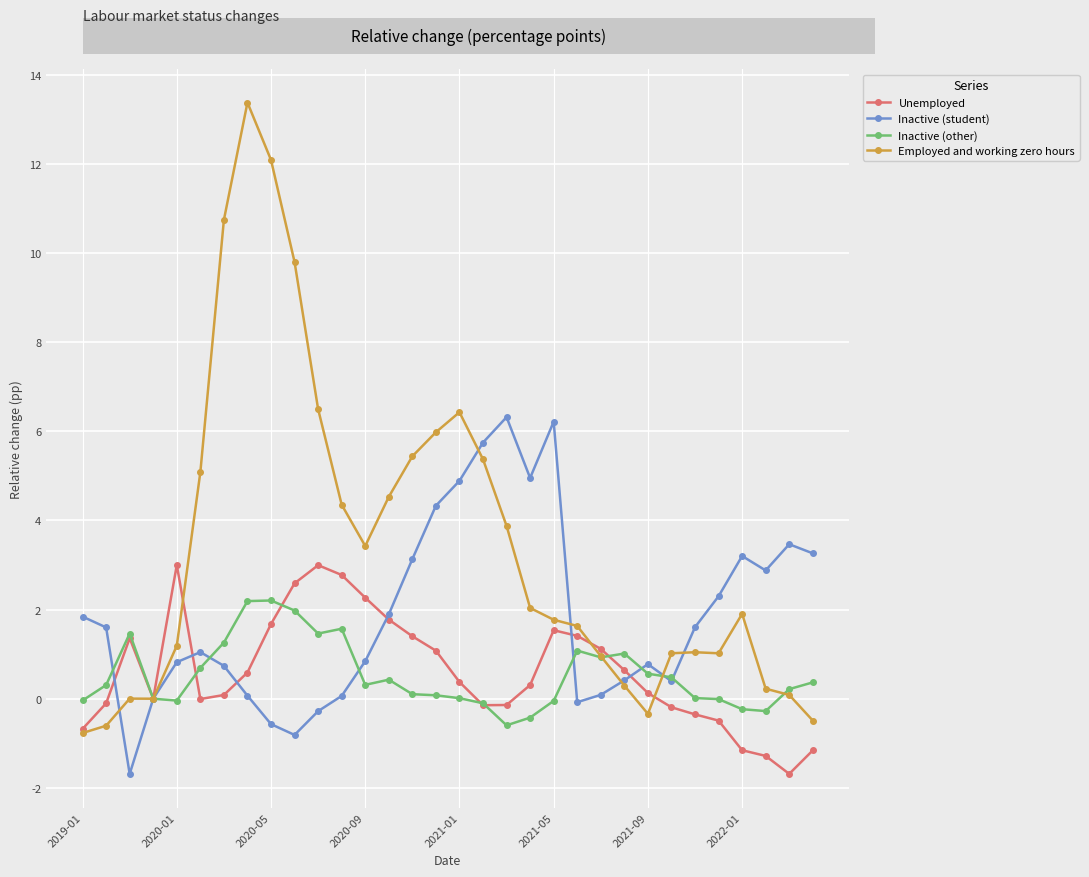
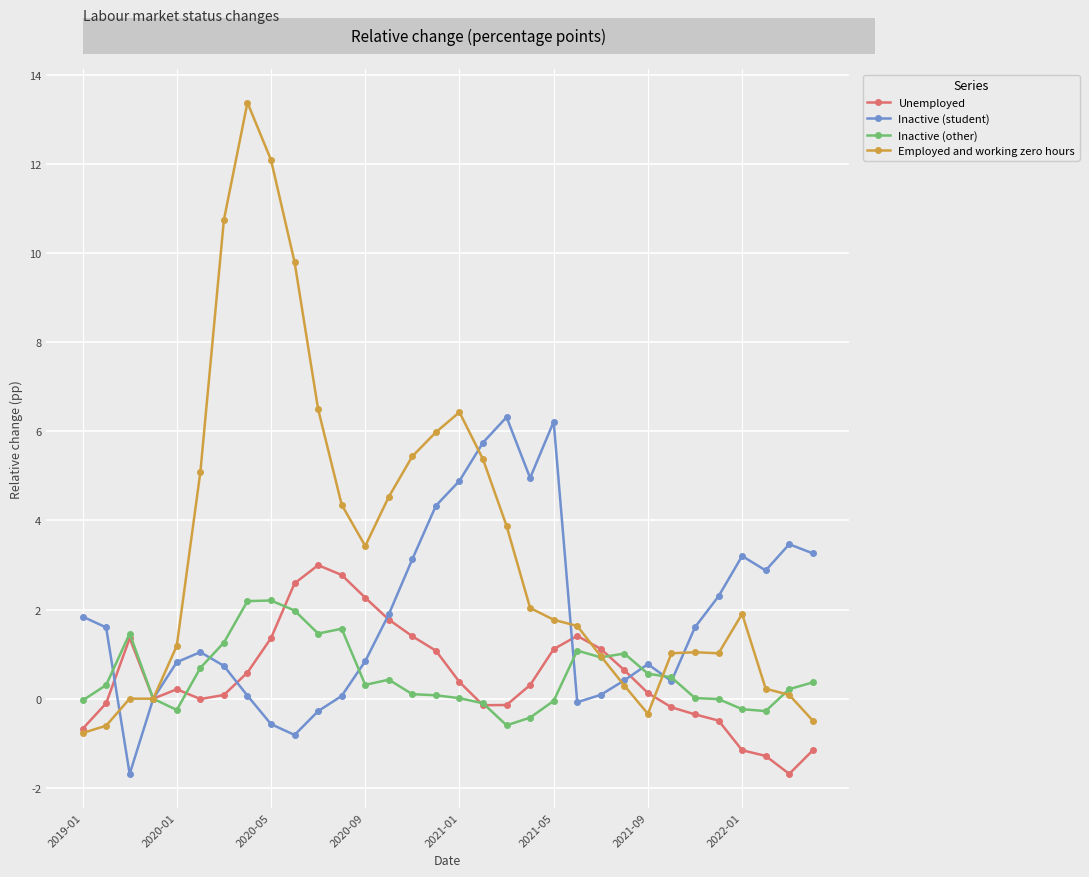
  {
    "Unemployed": {
      "2019-01": -0.7,
-     "2020-01": 3.0,
-     "2020-05": 1.7,
+     "2020-01": 0.2,
+     "2020-05": 1.4,
      "2020-09": 2.3,
      "2021-01": 0.4,
-     "2021-05": 1.5,
+     "2021-05": 1.1,
      "2021-09": 0.1,
      "2022-01": -1.2
    },
    "Inactive (student)": {
      "2019-01": 1.8,
      "2020-01": 0.8,
      "2020-05": -0.6,
      "2020-09": 0.8,
      "2021-01": 4.9,
      "2021-05": 6.2,
      "2021-09": 0.8,
      "2022-01": 3.2
    },
    "Inactive (other)": {
      "2019-01": 0.0,
-     "2020-01": 0.0,
+     "2020-01": -0.3,
      "2020-05": 2.2,
      "2020-09": 0.3,
      "2021-01": 0.0,
      "2021-05": 0.0,
      "2021-09": 0.6,
      "2022-01": -0.2
    },
    "Employed and working zero hours": {
      "2019-01": -0.8,
      "2020-01": 1.2,
      "2020-05": 12.1,
      "2020-09": 3.4,
      "2021-01": 6.4,
      "2021-05": 1.8,
      "2021-09": -0.3,
      "2022-01": 1.9
    }
  }
